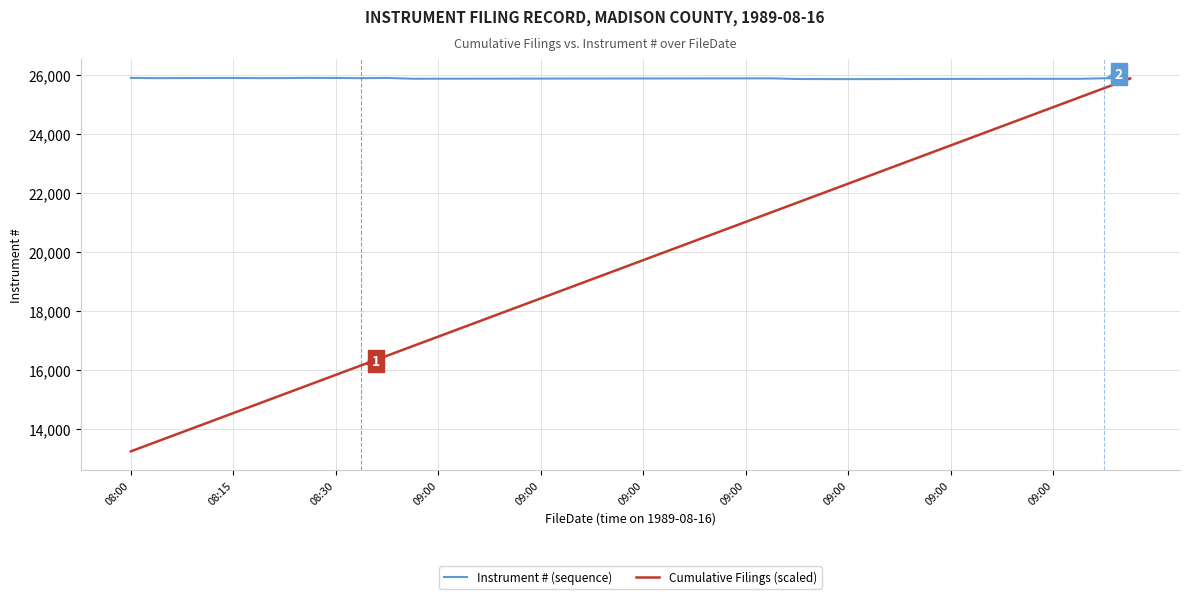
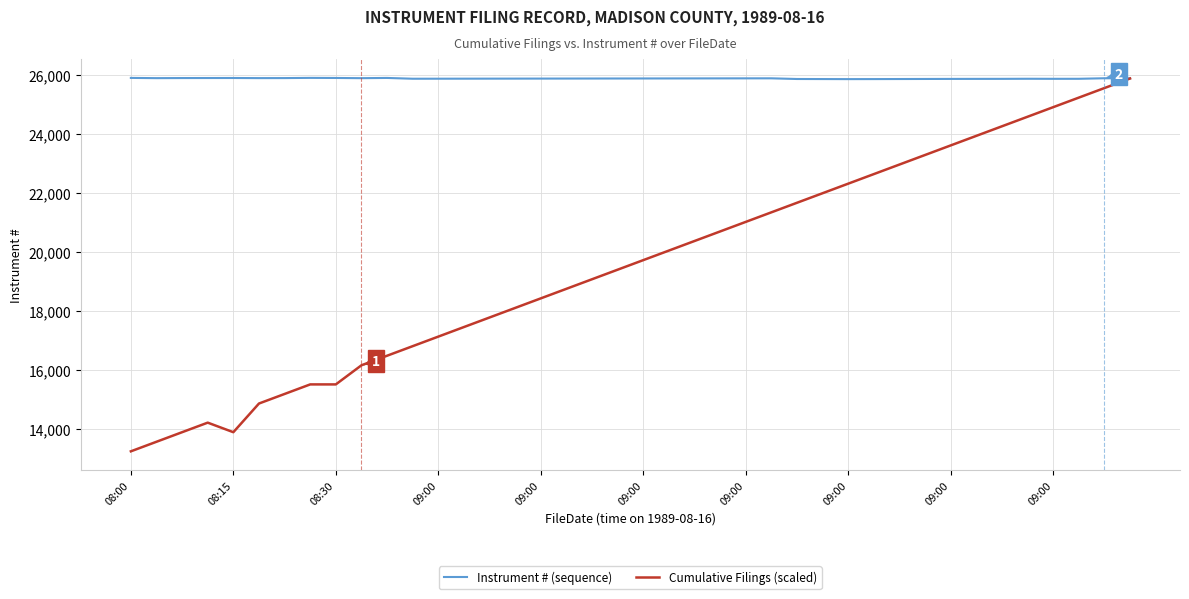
  {
    "Instrument # (sequence)": {
      "08:00": "25,900",
      "08:15": "25,900",
      "08:30": "25,900"
    },
    "Cumulative Filings (scaled)": {
      "08:00": "13,200",
-     "08:15": "14,500",
-     "08:30": "15,800"
+     "08:15": "13,900",
+     "08:30": "15,500"
    }
  }
